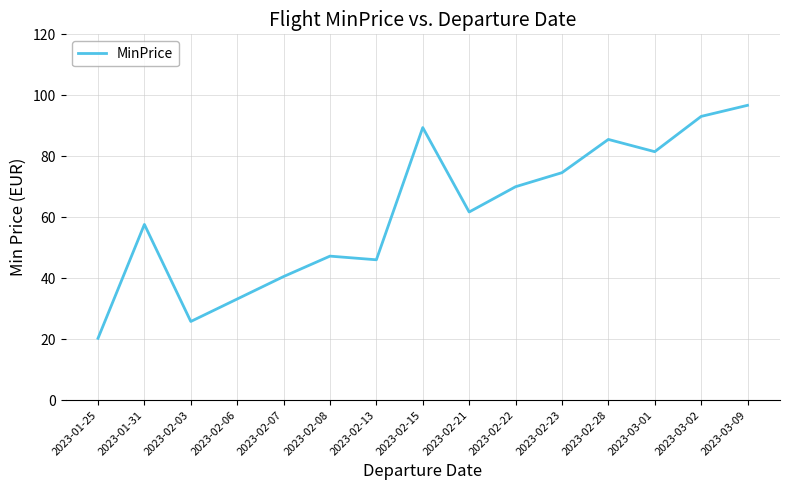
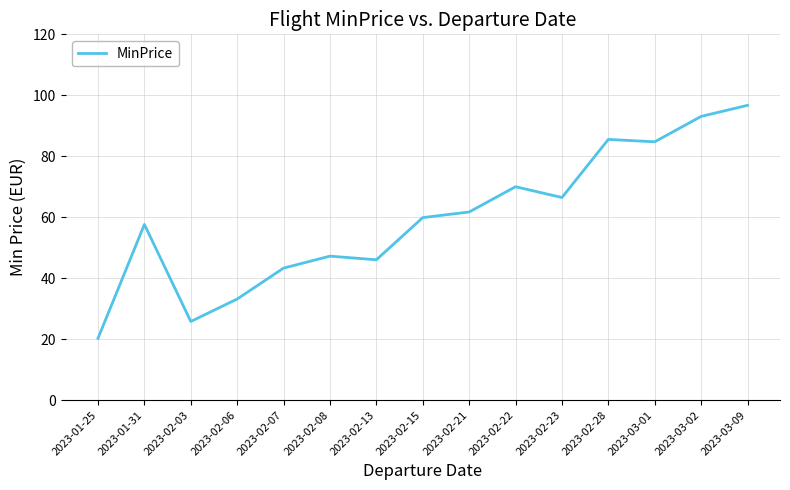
  {
    "2023-01-25": 20,
    "2023-01-31": 58,
    "2023-02-03": 26,
    "2023-02-06": 33,
-   "2023-02-07": 41,
+   "2023-02-07": 43,
    "2023-02-08": 47,
    "2023-02-13": 46,
-   "2023-02-15": 89,
+   "2023-02-15": 60,
    "2023-02-21": 62,
    "2023-02-22": 70,
-   "2023-02-23": 75,
+   "2023-02-23": 66,
    "2023-02-28": 86,
-   "2023-03-01": 82,
+   "2023-03-01": 85,
    "2023-03-02": 93,
    "2023-03-09": 97
  }
